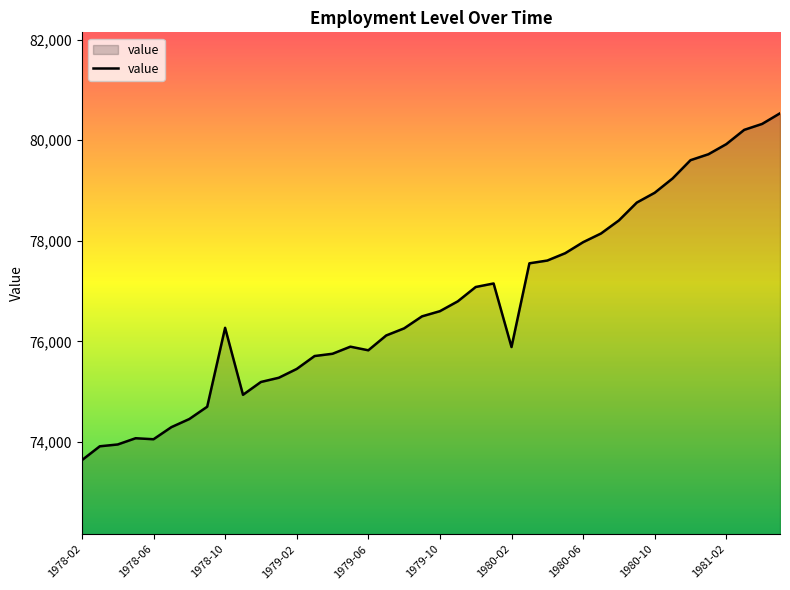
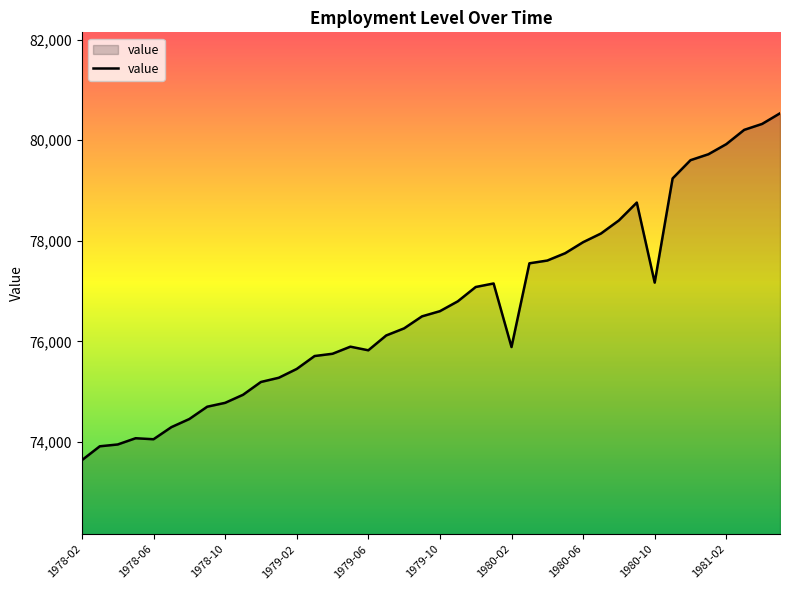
  {
    "1978-02": "73,600",
    "1978-06": "74,100",
-   "1978-10": "76,300",
+   "1978-10": "74,800",
    "1979-02": "75,500",
    "1979-06": "75,800",
    "1979-10": "76,600",
    "1980-02": "75,900",
    "1980-06": "78,000",
-   "1980-10": "79,000",
+   "1980-10": "77,200",
    "1981-02": "79,900"
  }
